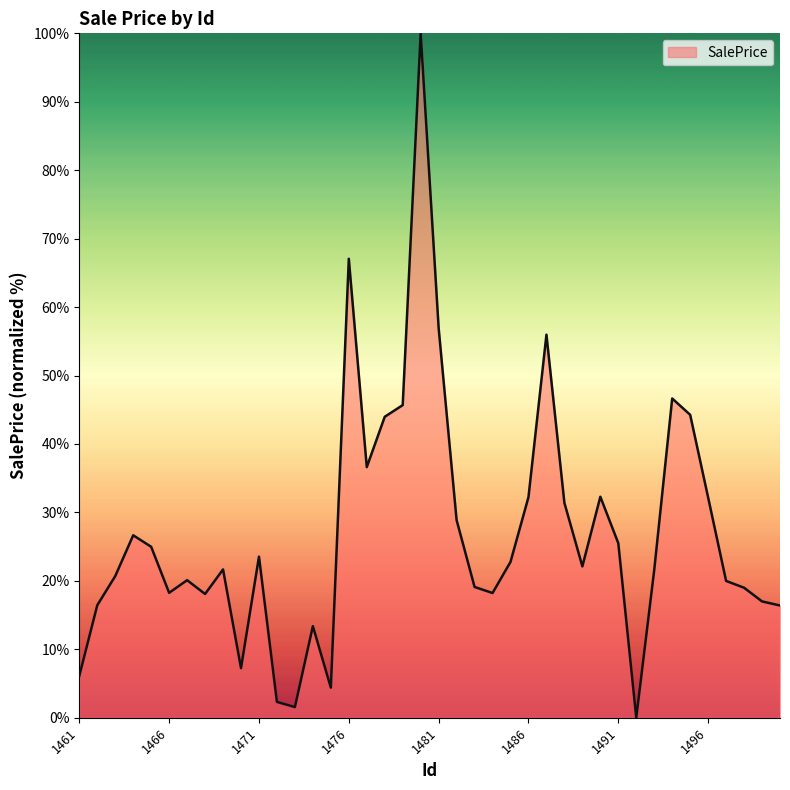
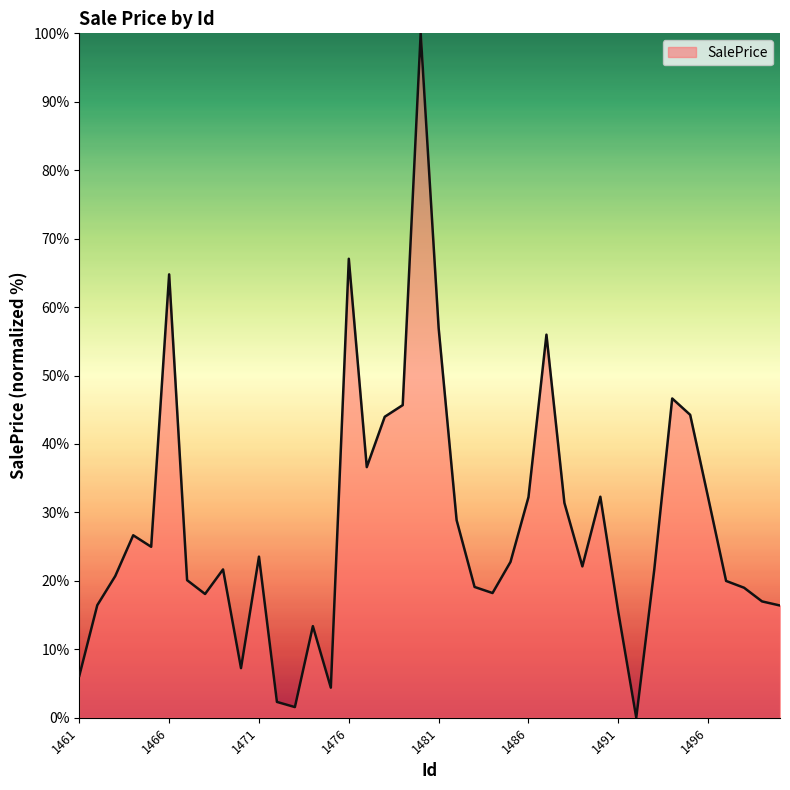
  {
    "1461": "6%",
-   "1466": "18%",
+   "1466": "65%",
    "1471": "24%",
    "1476": "67%",
    "1481": "57%",
    "1486": "32%",
-   "1491": "25%",
+   "1491": "15%",
    "1496": "32%"
  }
